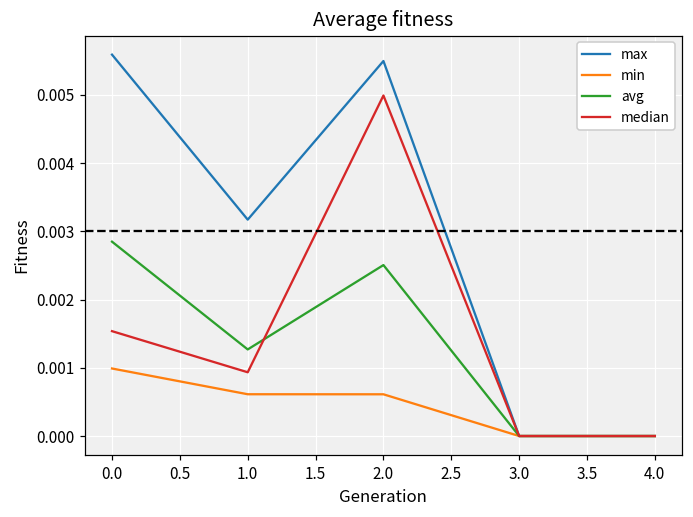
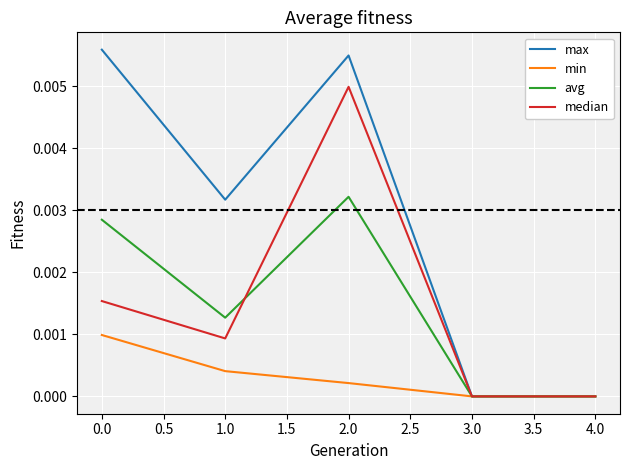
  {
    "max": {
      "0.0": 0.0056,
      "1.0": 0.0032,
      "2.0": 0.0055
    },
    "min": {
      "0.0": 0.0010,
-     "1.0": 0.0006,
-     "2.0": 0.0006
+     "1.0": 0.0004,
+     "2.0": 0.0002
    },
    "avg": {
      "0.0": 0.0028,
      "1.0": 0.0013,
-     "2.0": 0.0025
+     "2.0": 0.0032
    },
    "median": {
      "0.0": 0.0015,
      "1.0": 0.0009,
      "2.0": 0.0050
    }
  }
